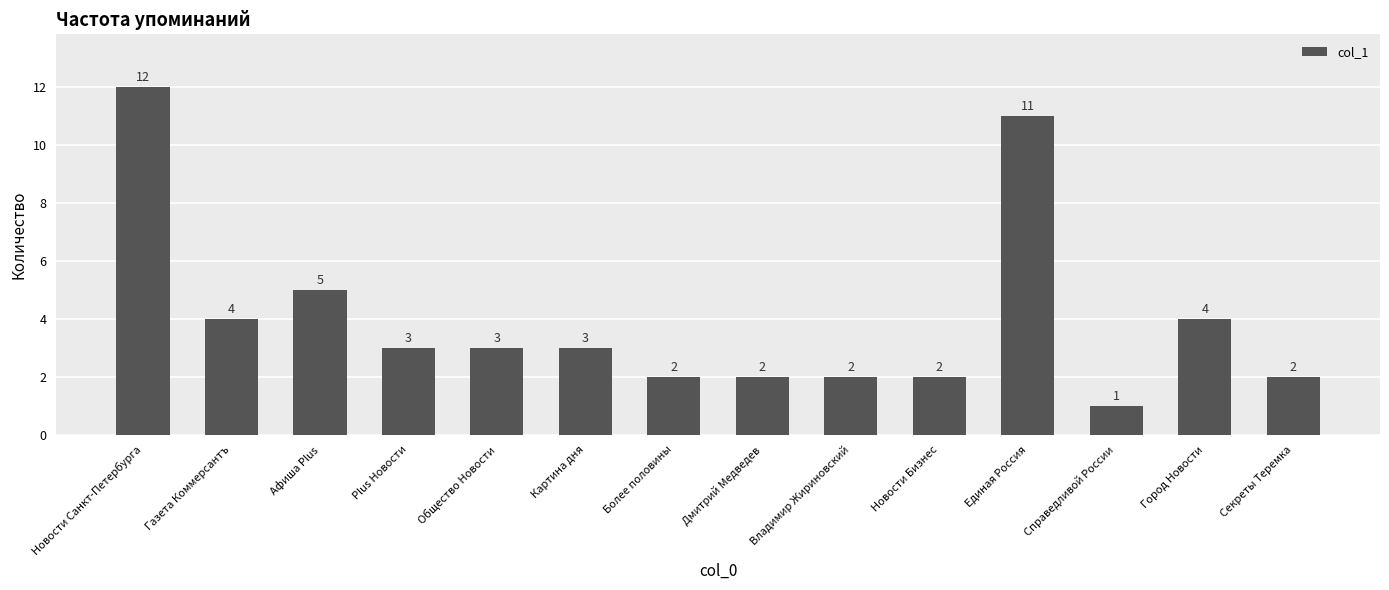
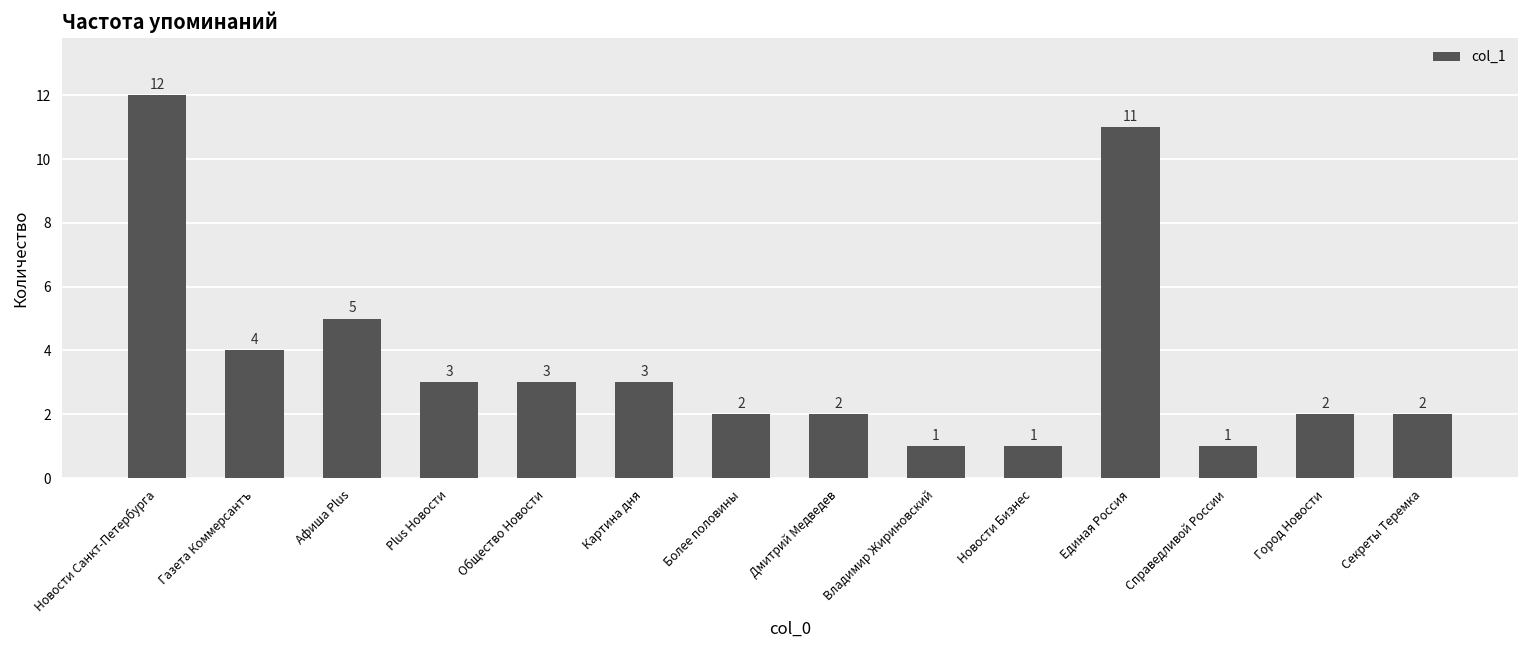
  {
    "Новости Санкт-Петербурга": 12,
    "Газета Коммерсантъ": 4,
    "Афиша Plus": 5,
    "Plus Новости": 3,
    "Общество Новости": 3,
    "Картина дня": 3,
    "Более половины": 2,
    "Дмитрий Медведев": 2,
-   "Владимир Жириновский": 2,
-   "Новости Бизнес": 2,
+   "Владимир Жириновский": 1,
+   "Новости Бизнес": 1,
    "Единая Россия": 11,
    "Справедливой России": 1,
-   "Город Новости": 4,
+   "Город Новости": 2,
    "Секреты Теремка": 2
  }
